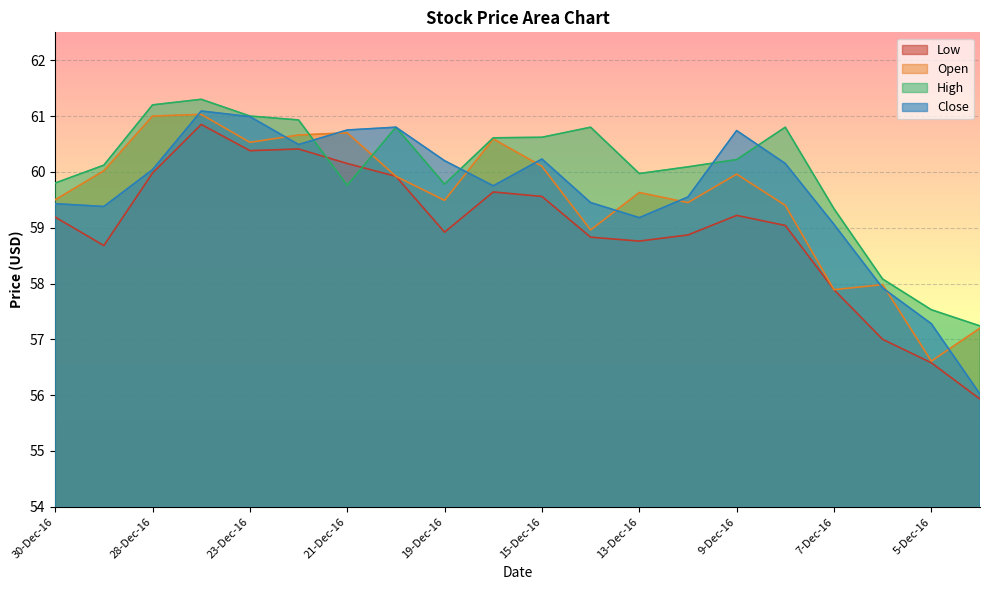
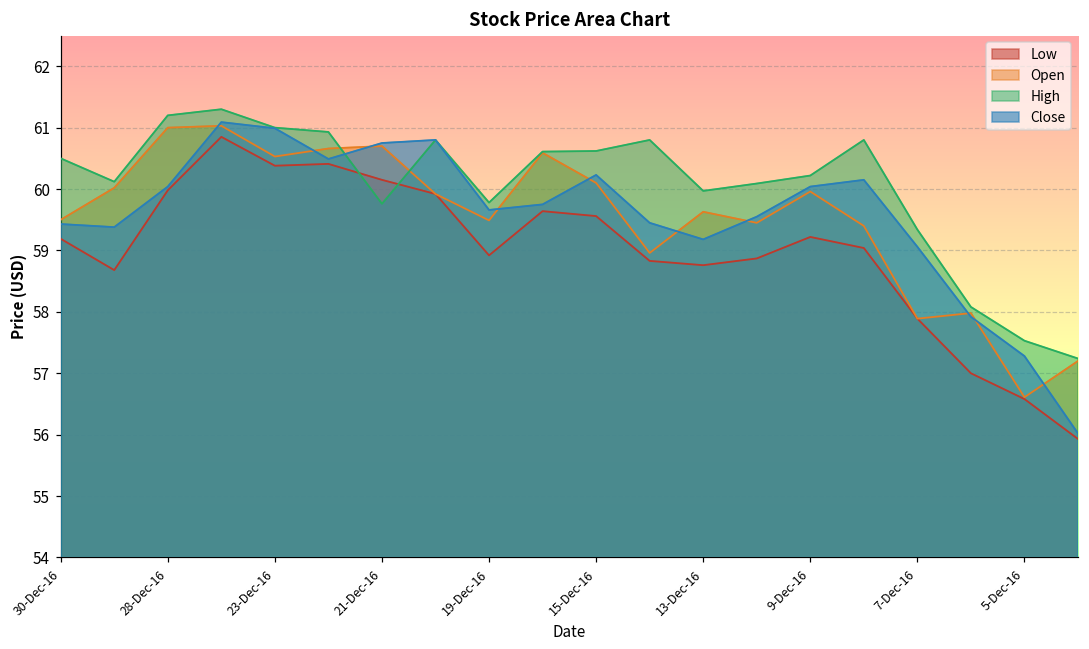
  {
    "High": {
-     "30-Dec-16": 59.8,
+     "30-Dec-16": 60.5,
      "28-Dec-16": 61.2,
      "21-Dec-16": 59.8,
      "19-Dec-16": 59.8,
      "15-Dec-16": 60.6,
      "13-Dec-16": 60.0,
      "9-Dec-16": 60.2,
      "7-Dec-16": 59.3,
      "5-Dec-16": 57.5
    },
    "Close": {
      "30-Dec-16": 59.4,
      "28-Dec-16": 60.0,
      "21-Dec-16": 60.8,
-     "19-Dec-16": 60.2,
+     "19-Dec-16": 59.7,
      "15-Dec-16": 60.2,
      "13-Dec-16": 59.2,
-     "9-Dec-16": 60.7,
+     "9-Dec-16": 60.0,
      "7-Dec-16": 59.1,
      "5-Dec-16": 57.3
    }
  }
